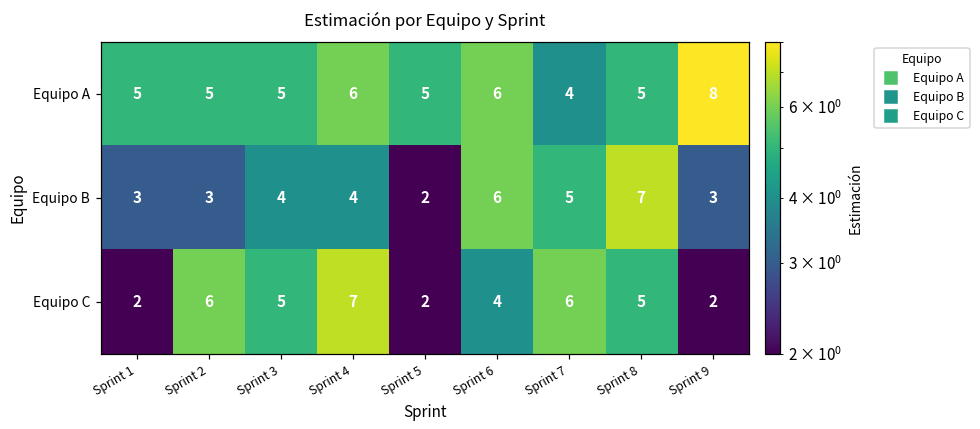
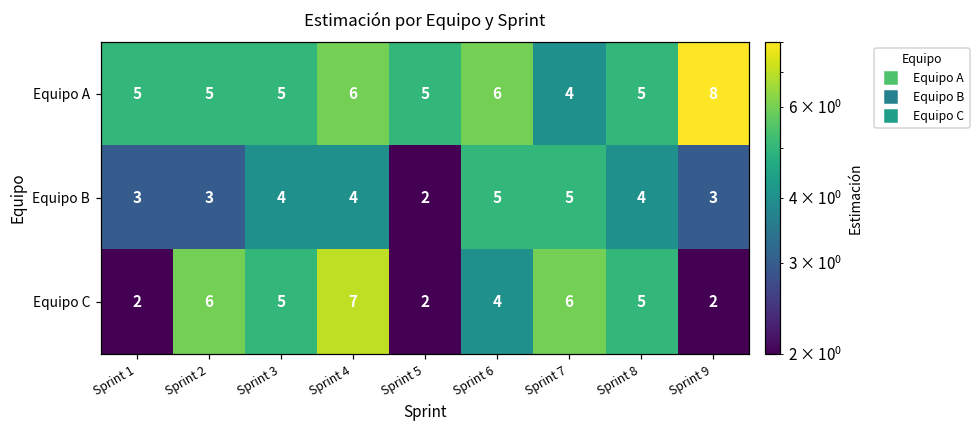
  {
    "Equipo A": {
      "Sprint 1": 5,
      "Sprint 2": 5,
      "Sprint 3": 5,
      "Sprint 4": 6,
      "Sprint 5": 5,
      "Sprint 6": 6,
      "Sprint 7": 4,
      "Sprint 8": 5,
      "Sprint 9": 8
    },
    "Equipo B": {
      "Sprint 1": 3,
      "Sprint 2": 3,
      "Sprint 3": 4,
      "Sprint 4": 4,
      "Sprint 5": 2,
-     "Sprint 6": 6,
+     "Sprint 6": 5,
      "Sprint 7": 5,
-     "Sprint 8": 7,
+     "Sprint 8": 4,
      "Sprint 9": 3
    },
    "Equipo C": {
      "Sprint 1": 2,
      "Sprint 2": 6,
      "Sprint 3": 5,
      "Sprint 4": 7,
      "Sprint 5": 2,
      "Sprint 6": 4,
      "Sprint 7": 6,
      "Sprint 8": 5,
      "Sprint 9": 2
    }
  }
